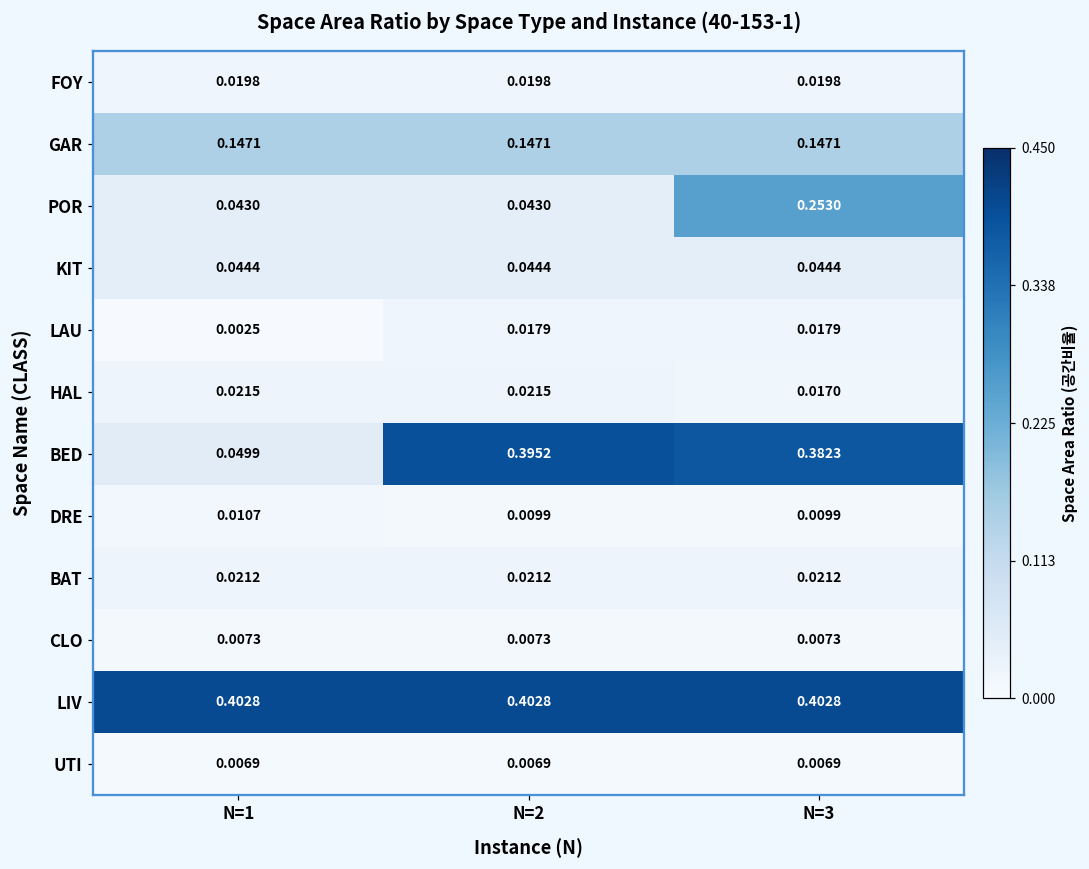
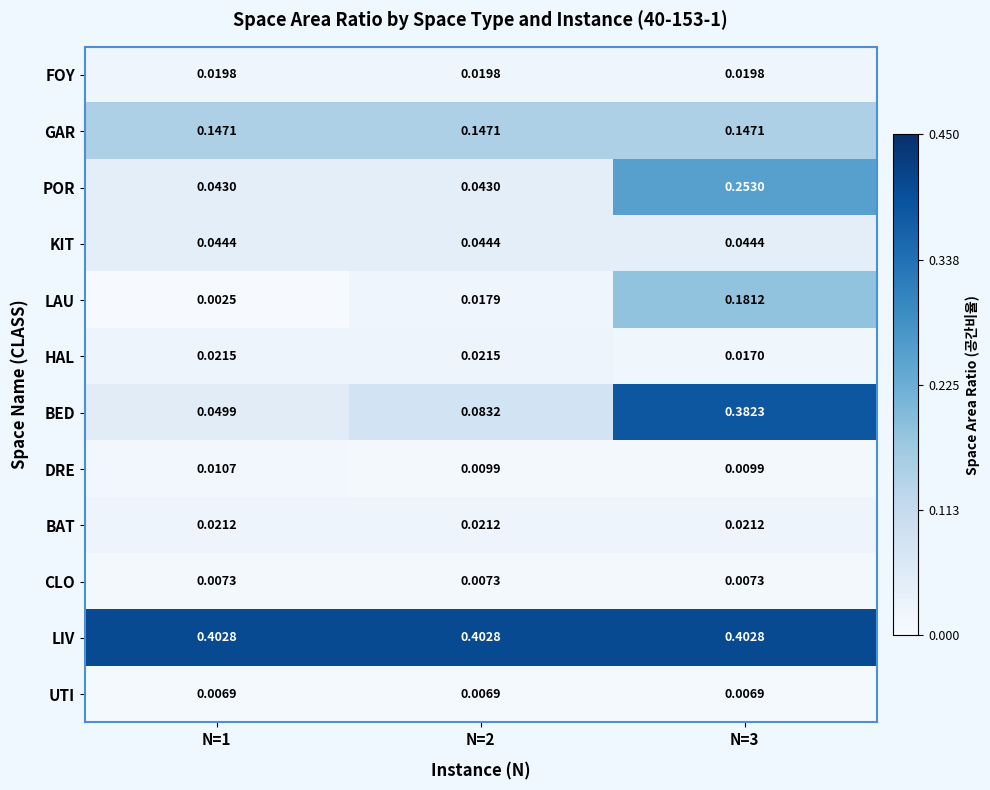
  {
    "FOY": {
      "N=1": 0.0198,
      "N=2": 0.0198,
      "N=3": 0.0198
    },
    "GAR": {
      "N=1": 0.1471,
      "N=2": 0.1471,
      "N=3": 0.1471
    },
    "POR": {
      "N=1": 0.0430,
      "N=2": 0.0430,
      "N=3": 0.2530
    },
    "KIT": {
      "N=1": 0.0444,
      "N=2": 0.0444,
      "N=3": 0.0444
    },
    "LAU": {
      "N=1": 0.0025,
      "N=2": 0.0179,
-     "N=3": 0.0179
+     "N=3": 0.1812
    },
    "HAL": {
      "N=1": 0.0215,
      "N=2": 0.0215,
      "N=3": 0.0170
    },
    "BED": {
      "N=1": 0.0499,
-     "N=2": 0.3952,
+     "N=2": 0.0832,
      "N=3": 0.3823
    },
    "DRE": {
      "N=1": 0.0107,
      "N=2": 0.0099,
      "N=3": 0.0099
    },
    "BAT": {
      "N=1": 0.0212,
      "N=2": 0.0212,
      "N=3": 0.0212
    },
    "CLO": {
      "N=1": 0.0073,
      "N=2": 0.0073,
      "N=3": 0.0073
    },
    "LIV": {
      "N=1": 0.4028,
      "N=2": 0.4028,
      "N=3": 0.4028
    },
    "UTI": {
      "N=1": 0.0069,
      "N=2": 0.0069,
      "N=3": 0.0069
    }
  }
